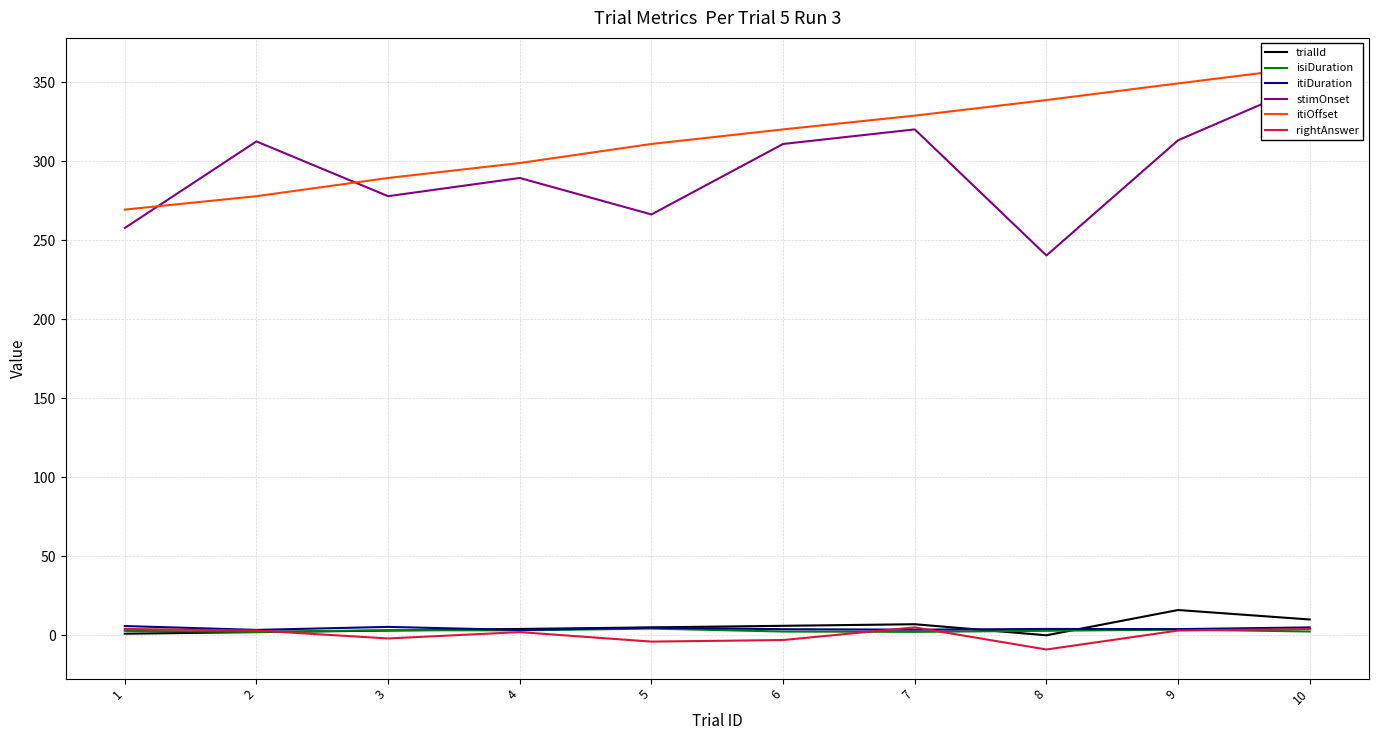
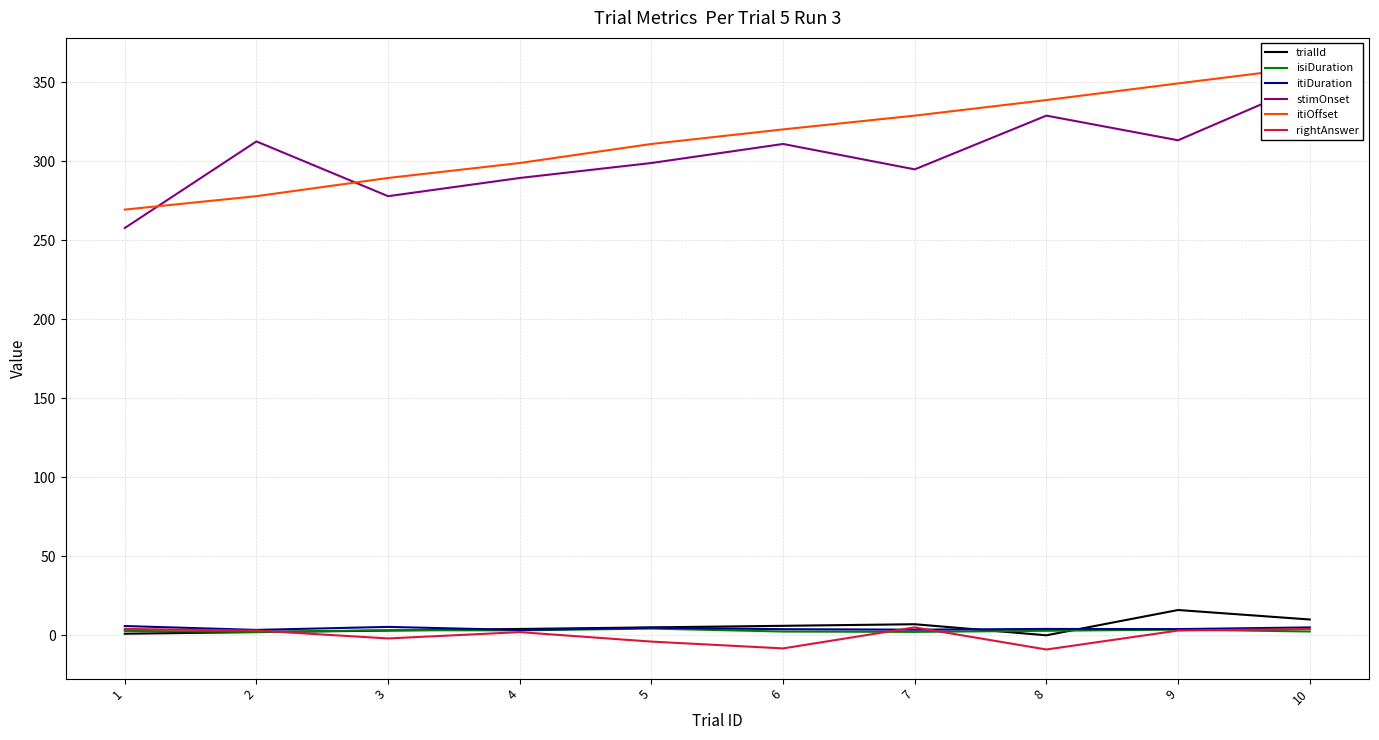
  {
    "trialId": {
      "1": 1,
      "6": 6,
      "7": 7,
      "8": 0,
      "9": 16,
      "10": 10
    },
    "itiDuration": {
      "1": 6,
      "3": 5
    },
    "stimOnset": {
      "1": 258,
      "2": 313,
      "3": 278,
      "4": 289,
-     "5": 266,
+     "5": 299,
      "6": 311,
-     "7": 320,
-     "8": 240,
+     "7": 295,
+     "8": 329,
      "9": 313
    },
    "itiOffset": {
      "1": 269,
      "2": 278,
      "3": 289,
      "4": 299,
      "5": 311,
      "6": 320,
      "7": 329,
      "8": 339,
      "9": 349
    },
    "rightAnswer": {
      "3": -2,
      "5": -4,
-     "6": -3,
+     "6": -8,
      "8": -9
    }
  }
